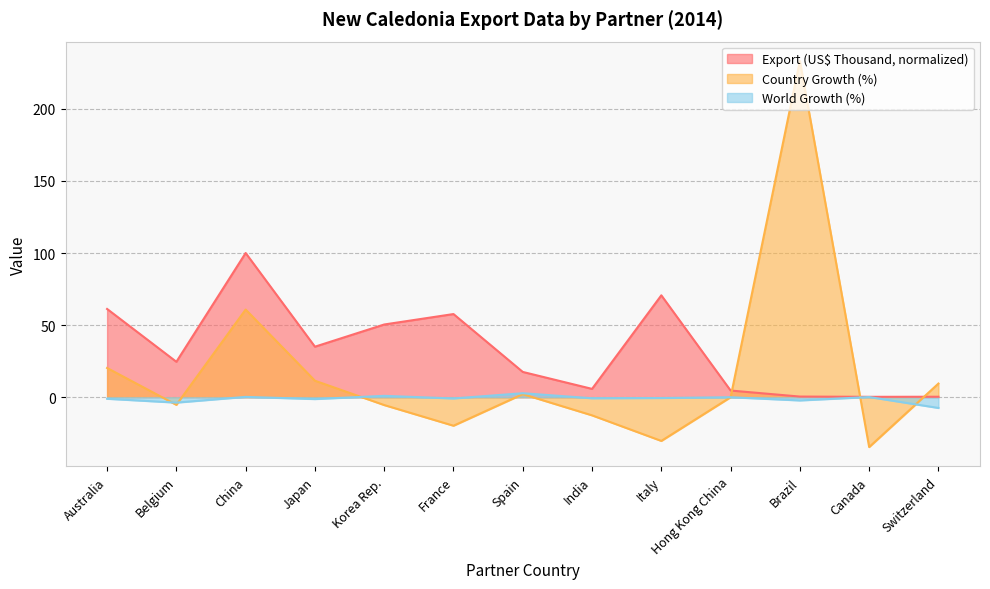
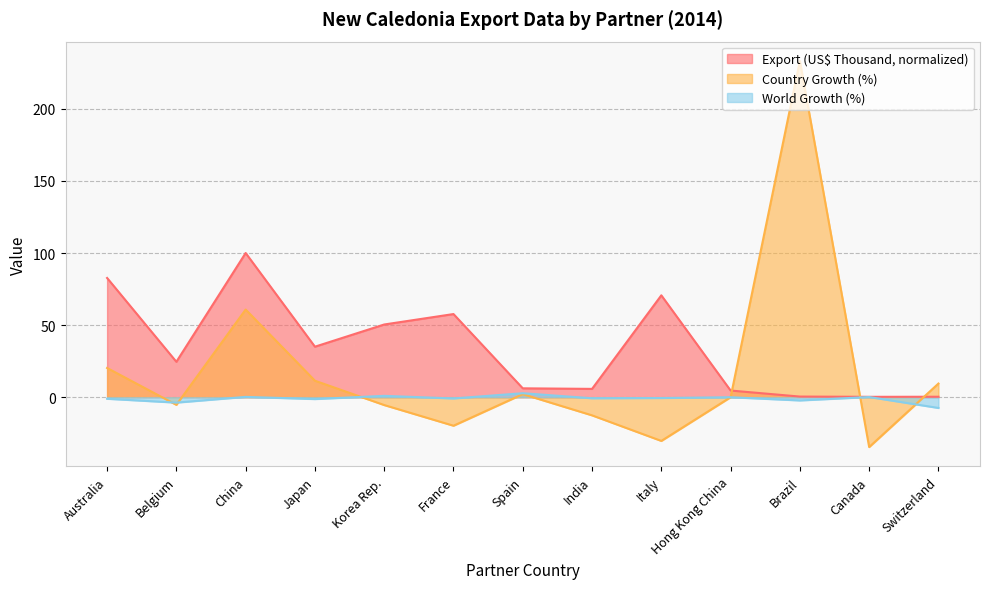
  {
    "Export (US$ Thousand, normalized)": {
-     "Australia": 61,
+     "Australia": 83,
      "Belgium": 25,
      "China": 100,
      "Japan": 35,
      "Korea Rep.": 50,
      "France": 58,
-     "Spain": 18,
+     "Spain": 6,
      "India": 6,
      "Italy": 71,
      "Hong Kong China": 5
    }
  }
